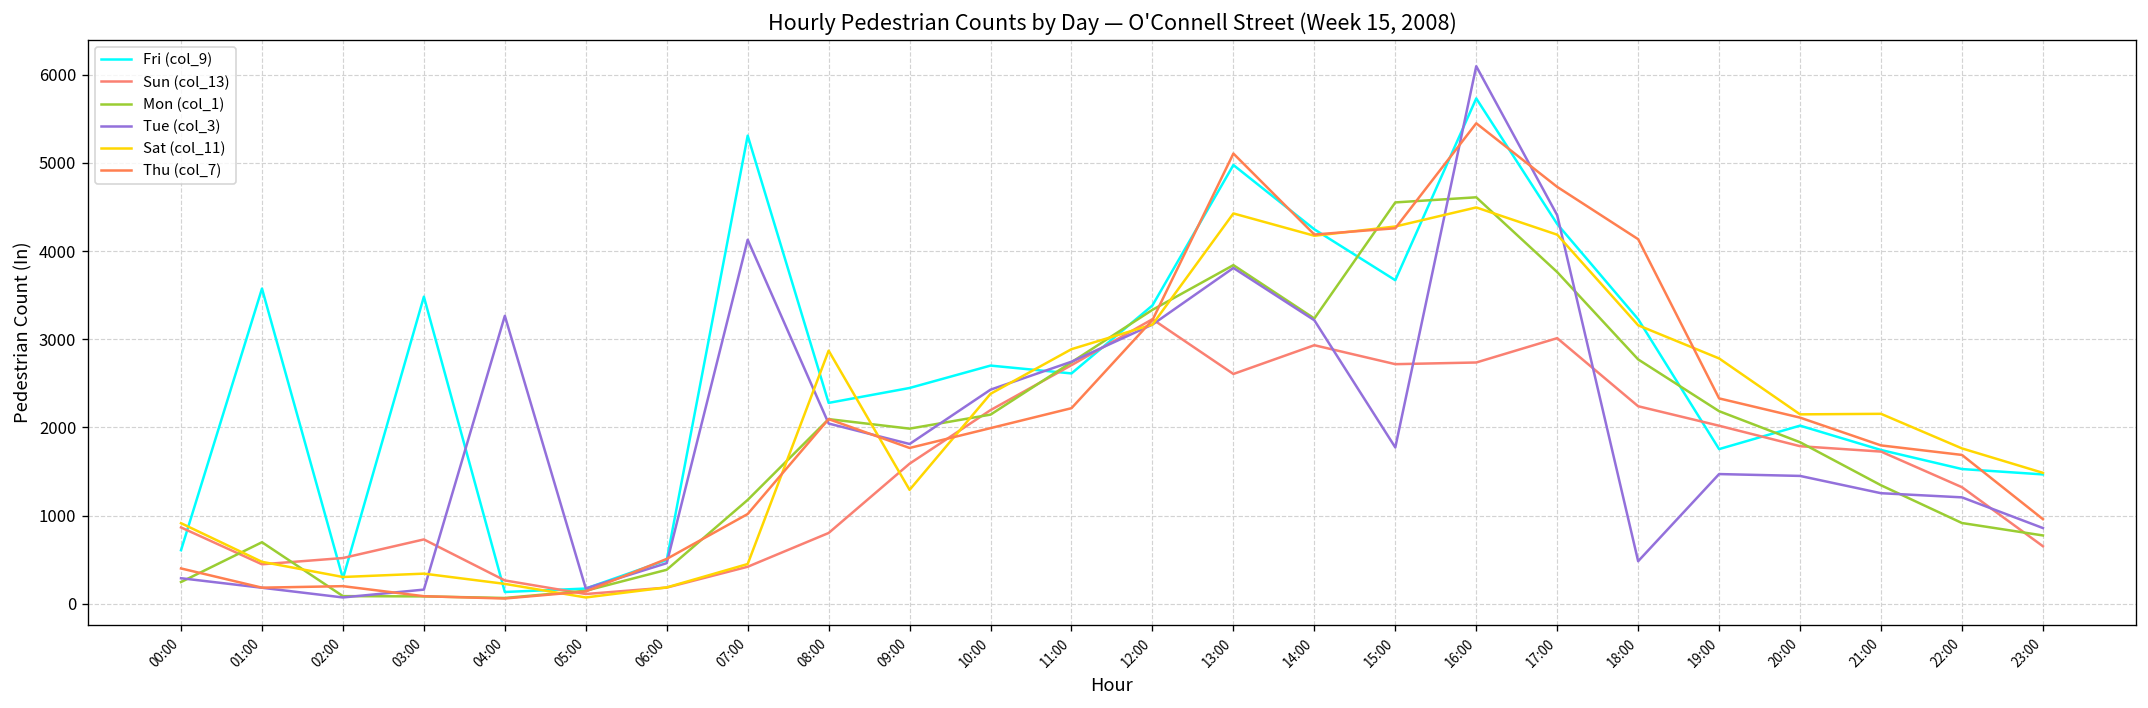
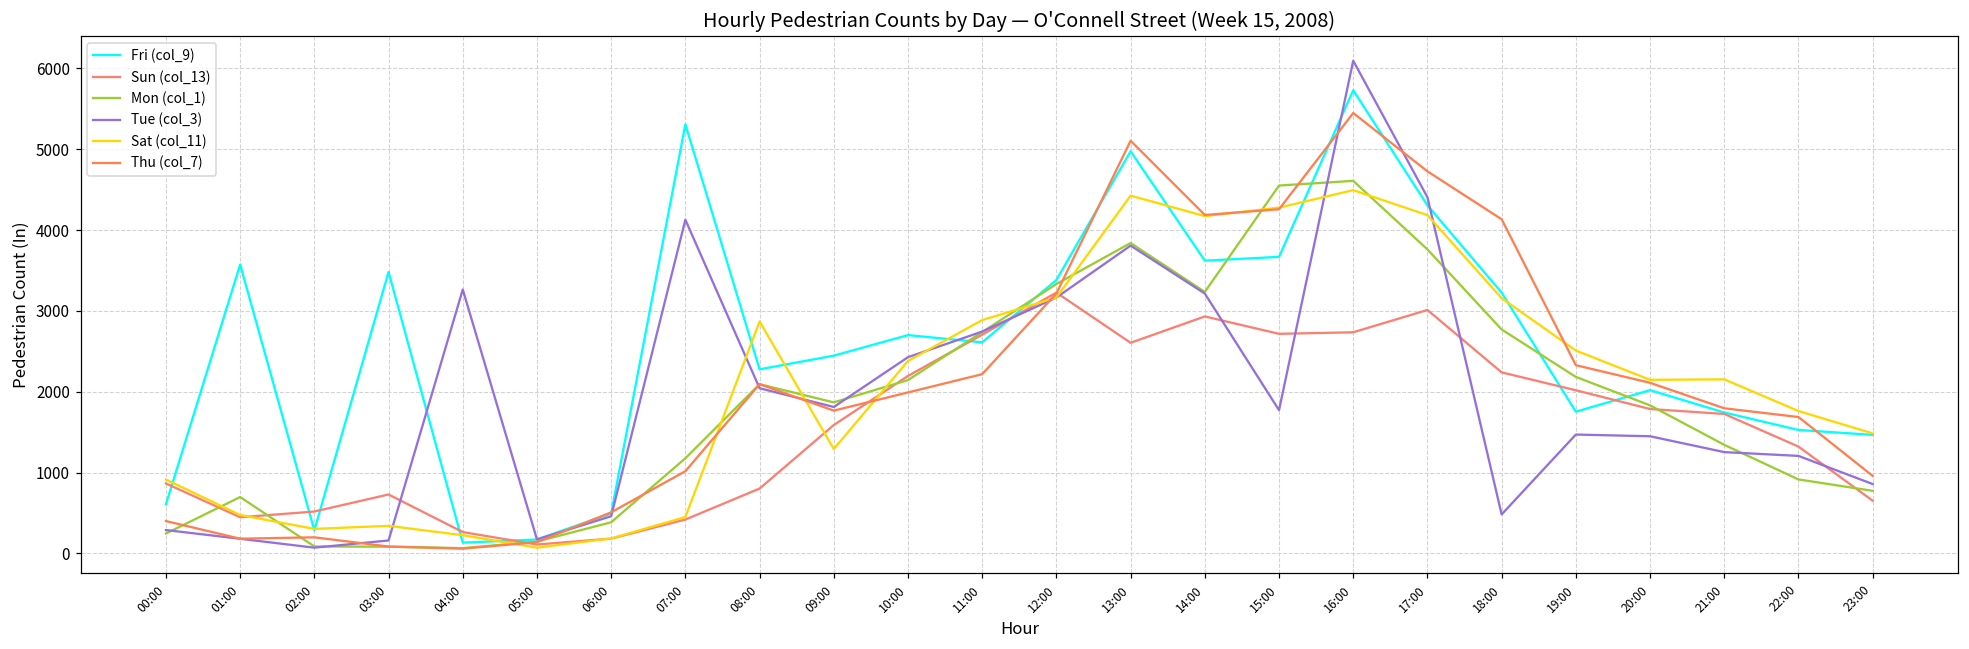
  {
    "Fri (col_9)": {
      "00:00": 600,
      "01:00": 3600,
      "03:00": 3500,
      "04:00": 100,
      "07:00": 5300,
      "08:00": 2300,
      "09:00": 2400,
      "10:00": 2700,
      "11:00": 2600,
      "12:00": 3400,
      "13:00": 5000,
-     "14:00": 4200,
+     "14:00": 3600,
      "15:00": 3700,
      "16:00": 5700,
      "17:00": 4300,
      "18:00": 3200,
      "19:00": 1800,
      "20:00": 2000,
      "22:00": 1500
    },
    "Mon (col_1)": {
      "00:00": 200,
      "01:00": 700,
      "06:00": 400,
      "07:00": 1200,
-     "09:00": 2000,
+     "09:00": 1900,
      "10:00": 2100,
      "12:00": 3300,
      "15:00": 4600,
      "16:00": 4600,
      "17:00": 3800,
      "18:00": 2800,
      "19:00": 2200,
      "20:00": 1800,
      "21:00": 1300,
      "22:00": 900,
      "23:00": 800
    },
    "Tue (col_3)": {
      "00:00": 300,
      "03:00": 200,
      "04:00": 3300,
      "06:00": 500,
      "07:00": 4100,
      "08:00": 2000,
      "09:00": 1800,
      "10:00": 2400,
      "15:00": 1800,
      "16:00": 6100,
      "17:00": 4400,
      "18:00": 500,
      "19:00": 1500,
      "20:00": 1500,
      "21:00": 1300,
      "22:00": 1200,
      "23:00": 900
    },
    "Sat (col_11)": {
      "00:00": 900,
      "03:00": 300,
      "04:00": 200,
      "05:00": 100,
      "08:00": 2900,
      "09:00": 1300,
      "10:00": 2400,
      "11:00": 2900,
      "13:00": 4400,
      "16:00": 4500,
      "17:00": 4200,
      "18:00": 3200,
-     "19:00": 2800,
+     "19:00": 2500,
      "20:00": 2100,
      "21:00": 2200,
      "22:00": 1800
    }
  }
